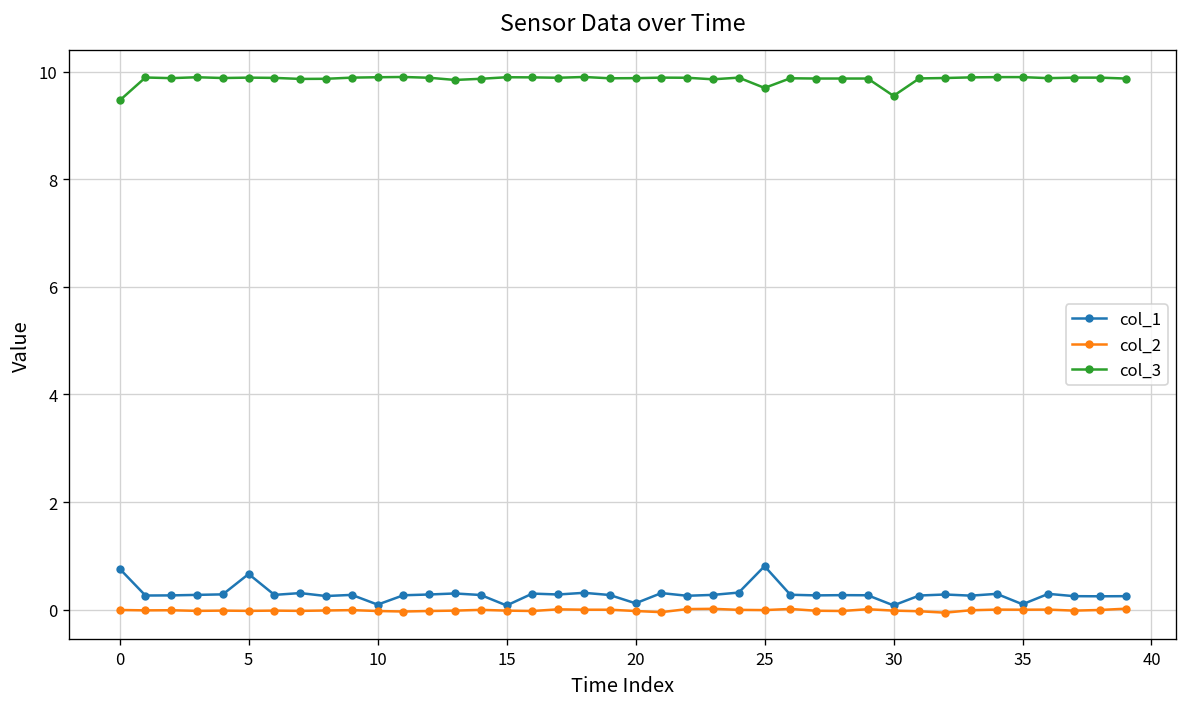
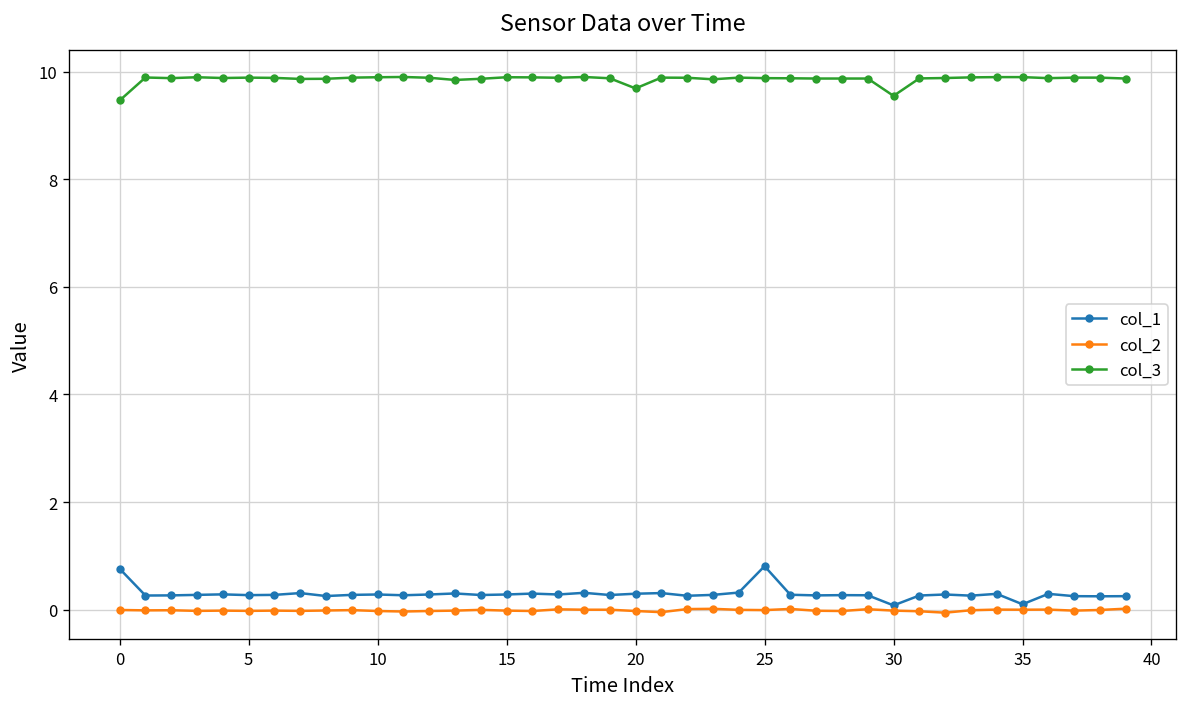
  {
    "col_1": {
      "0": 0.8,
-     "5": 0.7,
-     "10": 0.1,
-     "15": 0.1,
-     "20": 0.1,
+     "5": 0.3,
+     "10": 0.3,
+     "15": 0.3,
+     "20": 0.3,
      "25": 0.8,
      "30": 0.1,
      "35": 0.1
    },
    "col_2": {
      "0": 0.0,
      "5": 0.0,
      "10": 0.0,
      "15": 0.0,
      "20": 0.0,
      "25": 0.0,
      "30": 0.0,
      "35": 0.0
    },
    "col_3": {
      "0": 9.5,
      "5": 9.9,
      "10": 9.9,
      "15": 9.9,
-     "20": 9.9,
-     "25": 9.7,
+     "20": 9.7,
+     "25": 9.9,
      "30": 9.5,
      "35": 9.9
    }
  }
